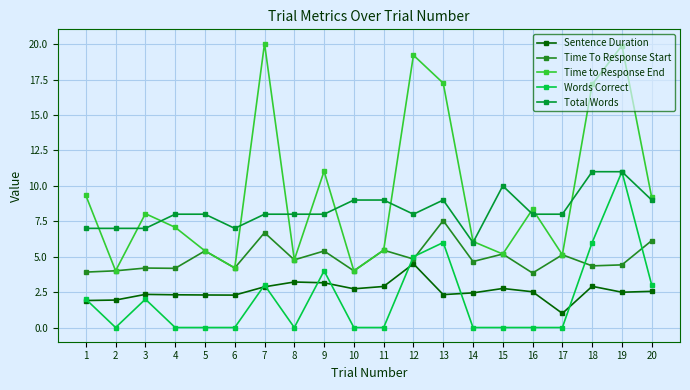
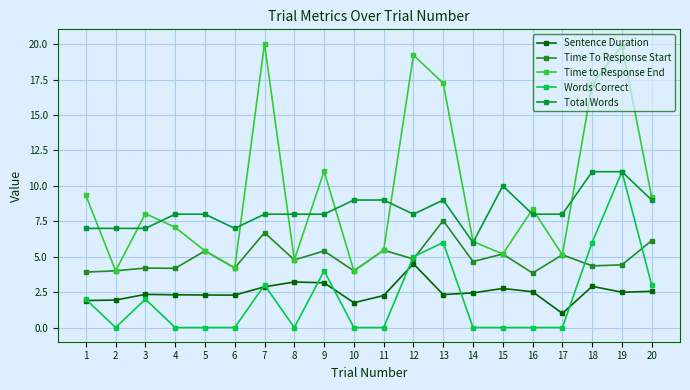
  {
    "Sentence Duration": {
      "2": 1.9,
      "3": 2.3,
      "4": 2.3,
      "5": 2.3,
      "6": 2.3,
      "8": 3.2,
      "9": 3.2,
-     "10": 2.7,
-     "11": 2.9,
+     "10": 1.8,
+     "11": 2.3,
      "12": 4.5,
      "13": 2.3,
      "14": 2.4,
      "15": 2.8,
      "16": 2.5,
      "17": 1.0,
      "18": 2.9,
      "19": 2.5,
      "20": 2.6
    }
  }
